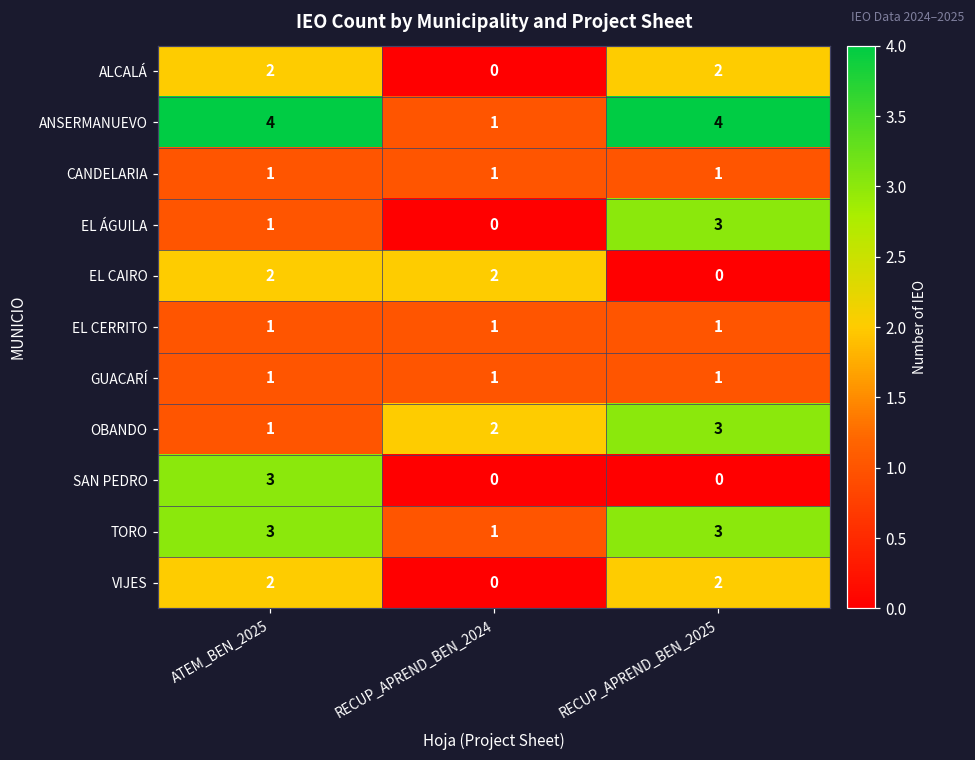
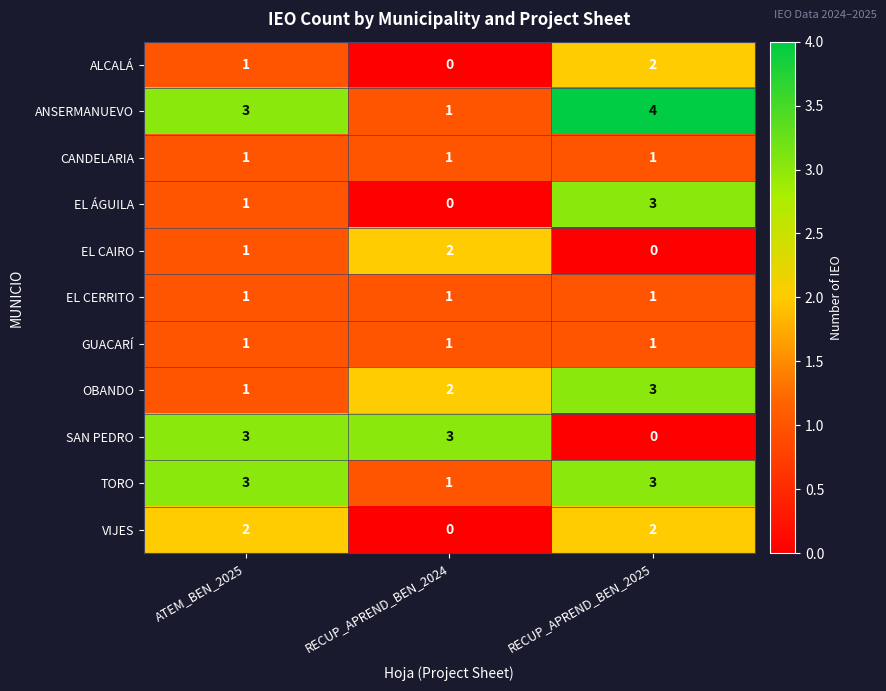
  {
    "ALCALÁ": {
-     "ATEM_BEN_2025": 2,
+     "ATEM_BEN_2025": 1,
      "RECUP_APREND_BEN_2024": 0,
      "RECUP_APREND_BEN_2025": 2
    },
    "ANSERMANUEVO": {
-     "ATEM_BEN_2025": 4,
+     "ATEM_BEN_2025": 3,
      "RECUP_APREND_BEN_2024": 1,
      "RECUP_APREND_BEN_2025": 4
    },
    "CANDELARIA": {
      "ATEM_BEN_2025": 1,
      "RECUP_APREND_BEN_2024": 1,
      "RECUP_APREND_BEN_2025": 1
    },
    "EL ÁGUILA": {
      "ATEM_BEN_2025": 1,
      "RECUP_APREND_BEN_2024": 0,
      "RECUP_APREND_BEN_2025": 3
    },
    "EL CAIRO": {
-     "ATEM_BEN_2025": 2,
+     "ATEM_BEN_2025": 1,
      "RECUP_APREND_BEN_2024": 2,
      "RECUP_APREND_BEN_2025": 0
    },
    "EL CERRITO": {
      "ATEM_BEN_2025": 1,
      "RECUP_APREND_BEN_2024": 1,
      "RECUP_APREND_BEN_2025": 1
    },
    "GUACARÍ": {
      "ATEM_BEN_2025": 1,
      "RECUP_APREND_BEN_2024": 1,
      "RECUP_APREND_BEN_2025": 1
    },
    "OBANDO": {
      "ATEM_BEN_2025": 1,
      "RECUP_APREND_BEN_2024": 2,
      "RECUP_APREND_BEN_2025": 3
    },
    "SAN PEDRO": {
      "ATEM_BEN_2025": 3,
-     "RECUP_APREND_BEN_2024": 0,
+     "RECUP_APREND_BEN_2024": 3,
      "RECUP_APREND_BEN_2025": 0
    },
    "TORO": {
      "ATEM_BEN_2025": 3,
      "RECUP_APREND_BEN_2024": 1,
      "RECUP_APREND_BEN_2025": 3
    },
    "VIJES": {
      "ATEM_BEN_2025": 2,
      "RECUP_APREND_BEN_2024": 0,
      "RECUP_APREND_BEN_2025": 2
    }
  }
